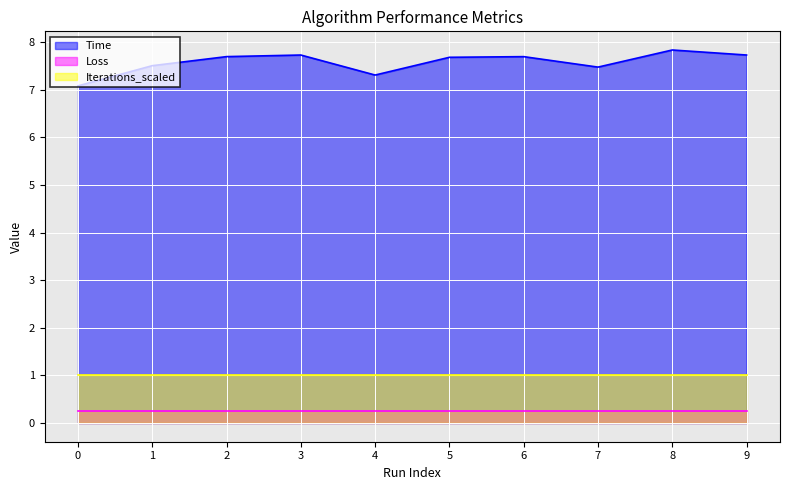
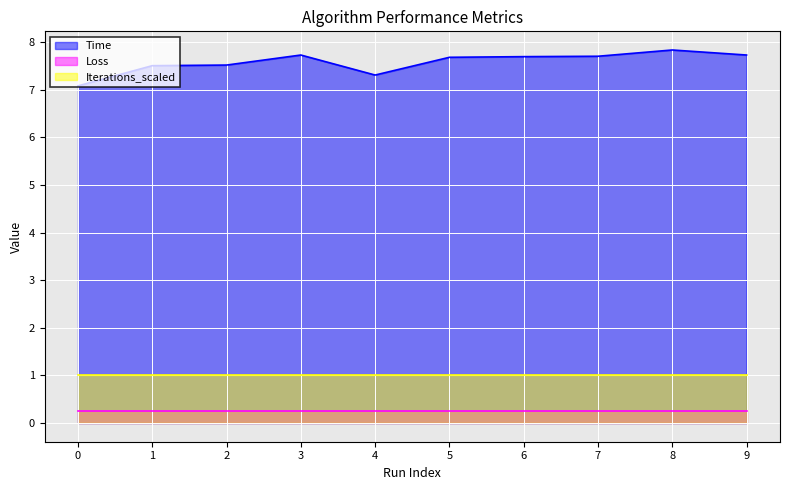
  {
    "Time": {
-     "2": 7.7,
+     "2": 7.5,
      "3": 7.7,
      "4": 7.3,
      "5": 7.7,
      "6": 7.7,
-     "7": 7.5,
+     "7": 7.7,
      "8": 7.8,
      "9": 7.7
    },
    "Loss": {
      "0": 0.3,
      "1": 0.3,
      "2": 0.3,
      "3": 0.3,
      "4": 0.3,
      "5": 0.3,
      "6": 0.3,
      "7": 0.3,
      "8": 0.3,
      "9": 0.3
    },
    "Iterations_scaled": {
      "0": 1.0,
      "1": 1.0,
      "2": 1.0,
      "3": 1.0,
      "4": 1.0,
      "5": 1.0,
      "6": 1.0,
      "7": 1.0,
      "8": 1.0,
      "9": 1.0
    }
  }
